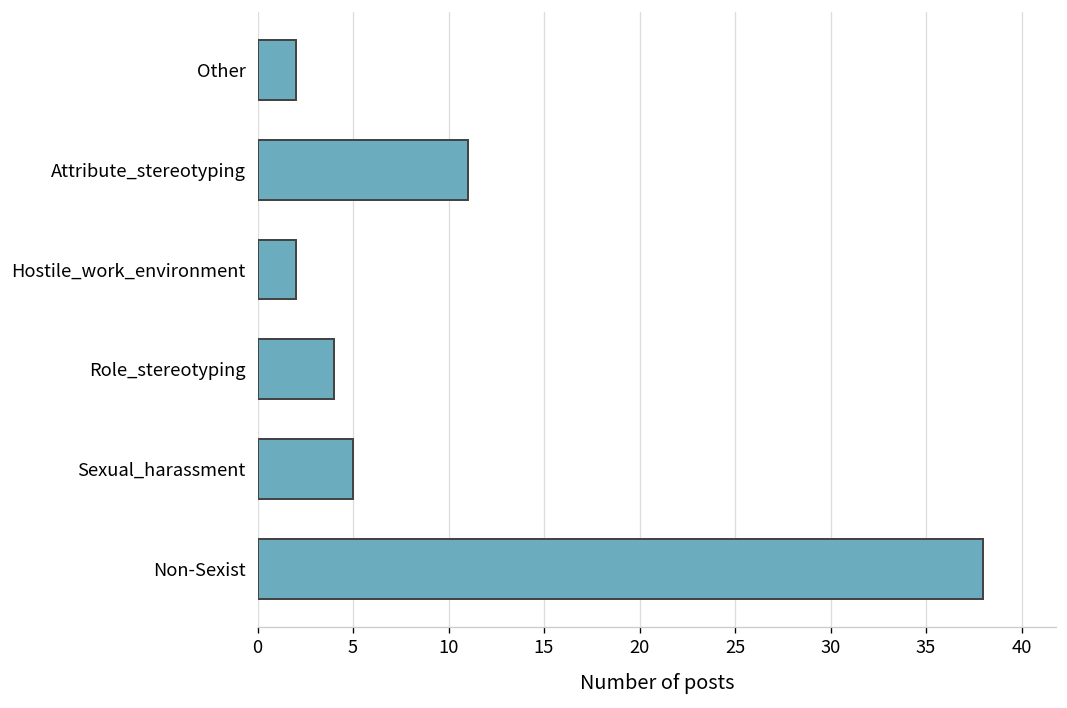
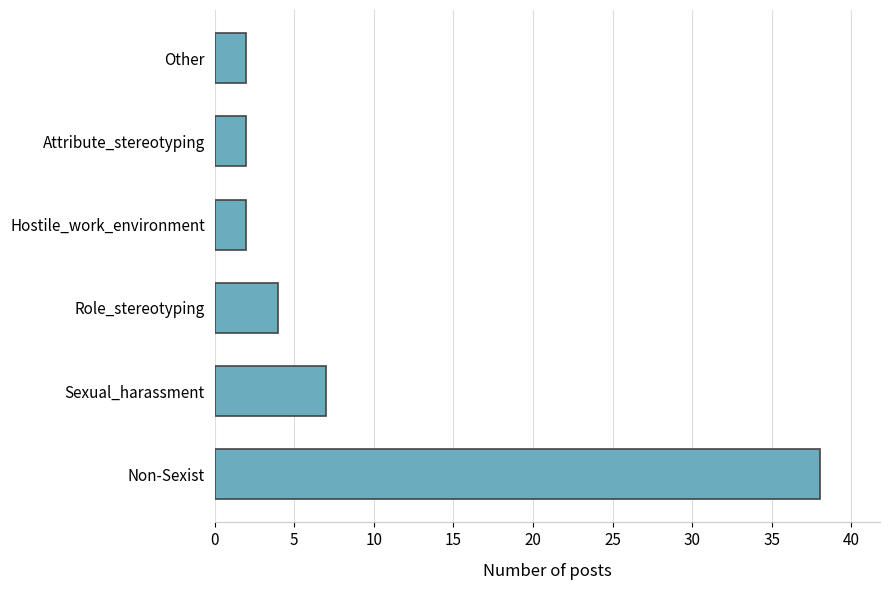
  {
    "Other": 2,
-   "Attribute_stereotyping": 11,
+   "Attribute_stereotyping": 2,
    "Hostile_work_environment": 2,
    "Role_stereotyping": 4,
-   "Sexual_harassment": 5,
+   "Sexual_harassment": 7,
    "Non-Sexist": 38
  }
